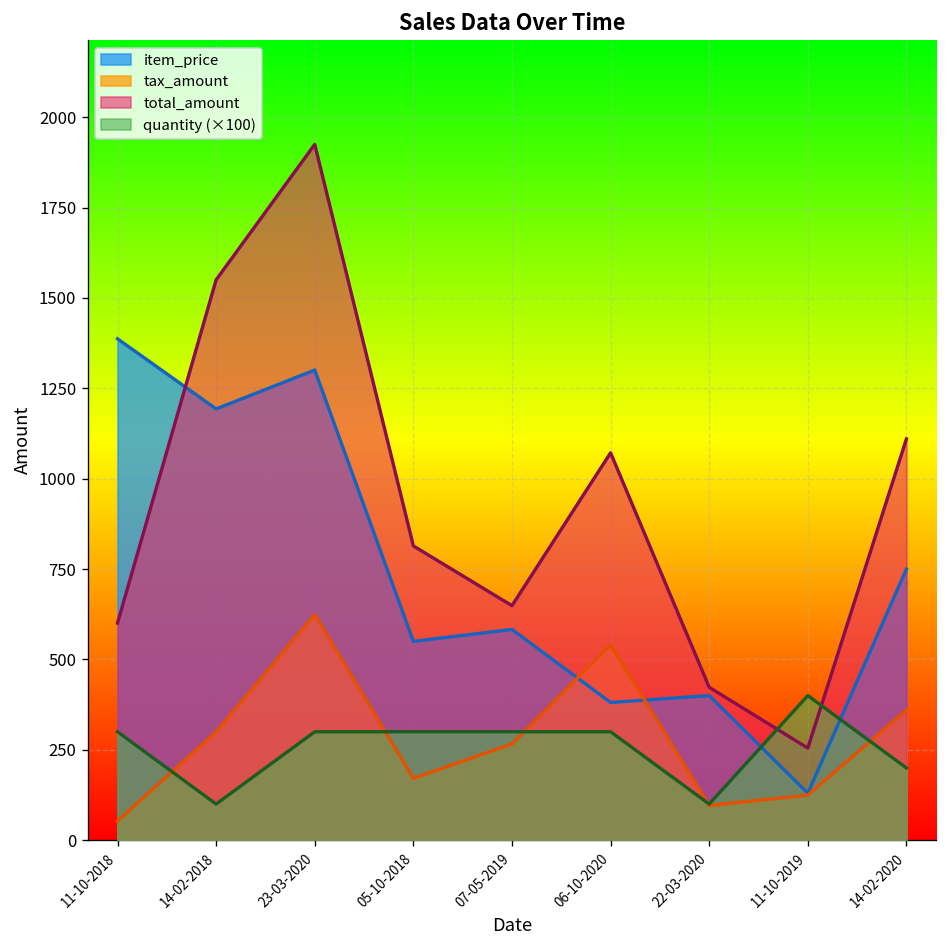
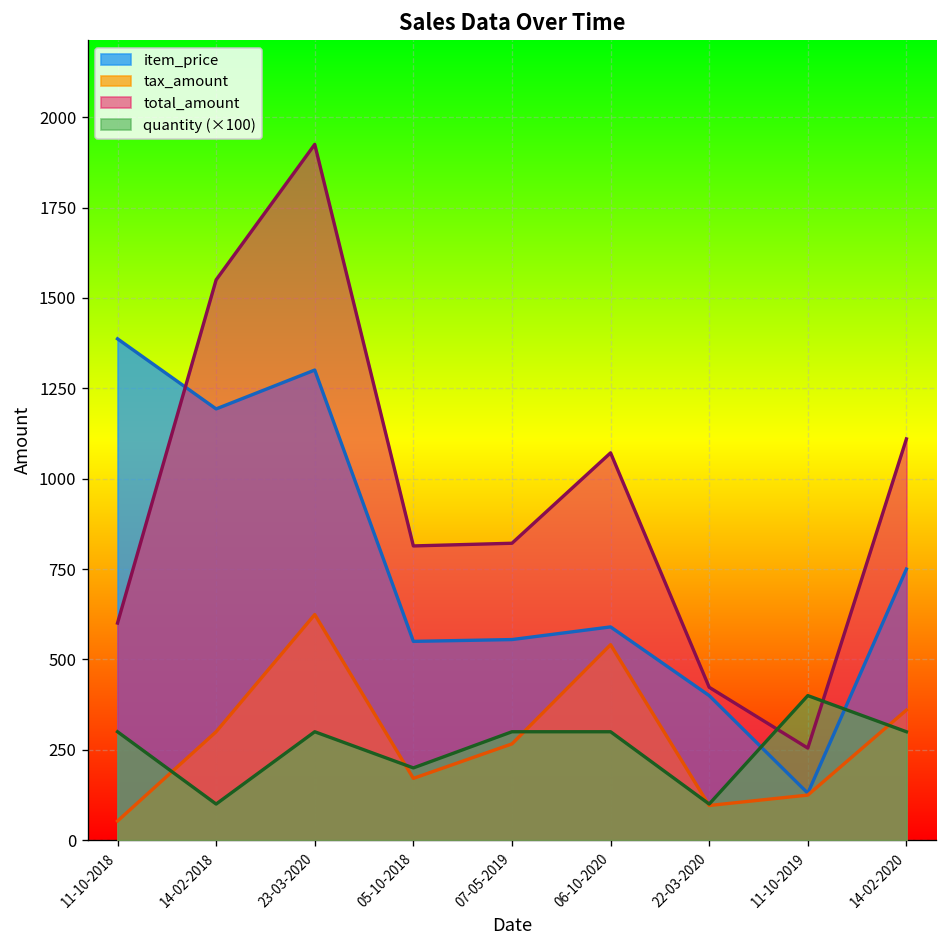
  {
    "item_price": {
      "11-10-2018": 1390,
      "14-02-2018": 1190,
      "23-03-2020": 1300,
      "05-10-2018": 550,
-     "07-05-2019": 580,
-     "06-10-2020": 380,
+     "07-05-2019": 560,
+     "06-10-2020": 590,
      "22-03-2020": 400,
      "14-02-2020": 750
    },
    "tax_amount": {
      "11-10-2018": 50,
      "14-02-2018": 300,
      "23-03-2020": 620,
      "05-10-2018": 170,
      "07-05-2019": 270,
      "06-10-2020": 540,
      "14-02-2020": 360
    },
    "total_amount": {
      "11-10-2018": 600,
      "14-02-2018": 1550,
      "23-03-2020": 1920,
      "05-10-2018": 810,
-     "07-05-2019": 650,
+     "07-05-2019": 820,
      "06-10-2020": 1070,
      "22-03-2020": 420,
      "11-10-2019": 250,
      "14-02-2020": 1110
    },
    "quantity (×100)": {
      "11-10-2018": 300,
      "14-02-2018": 100,
      "23-03-2020": 300,
-     "05-10-2018": 300,
+     "05-10-2018": 200,
      "07-05-2019": 300,
      "06-10-2020": 300,
      "11-10-2019": 400,
-     "14-02-2020": 200
+     "14-02-2020": 300
    }
  }
